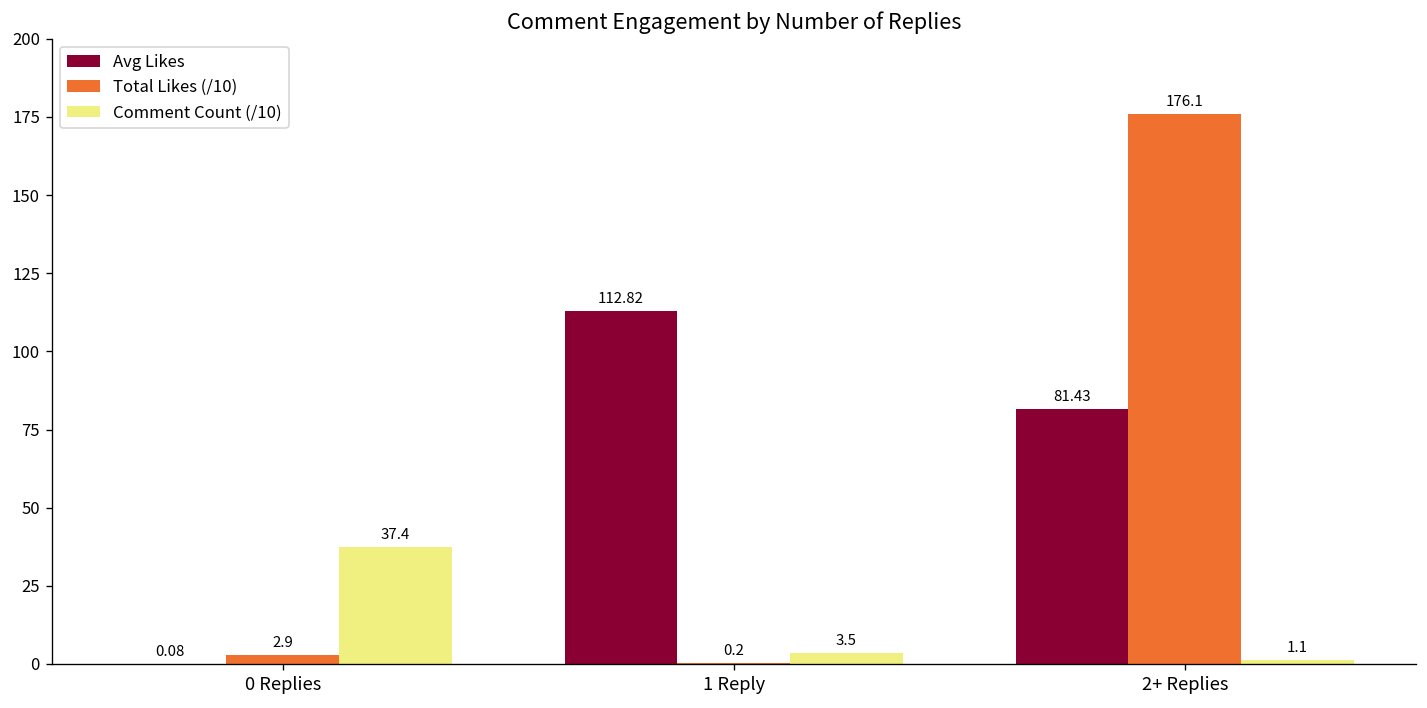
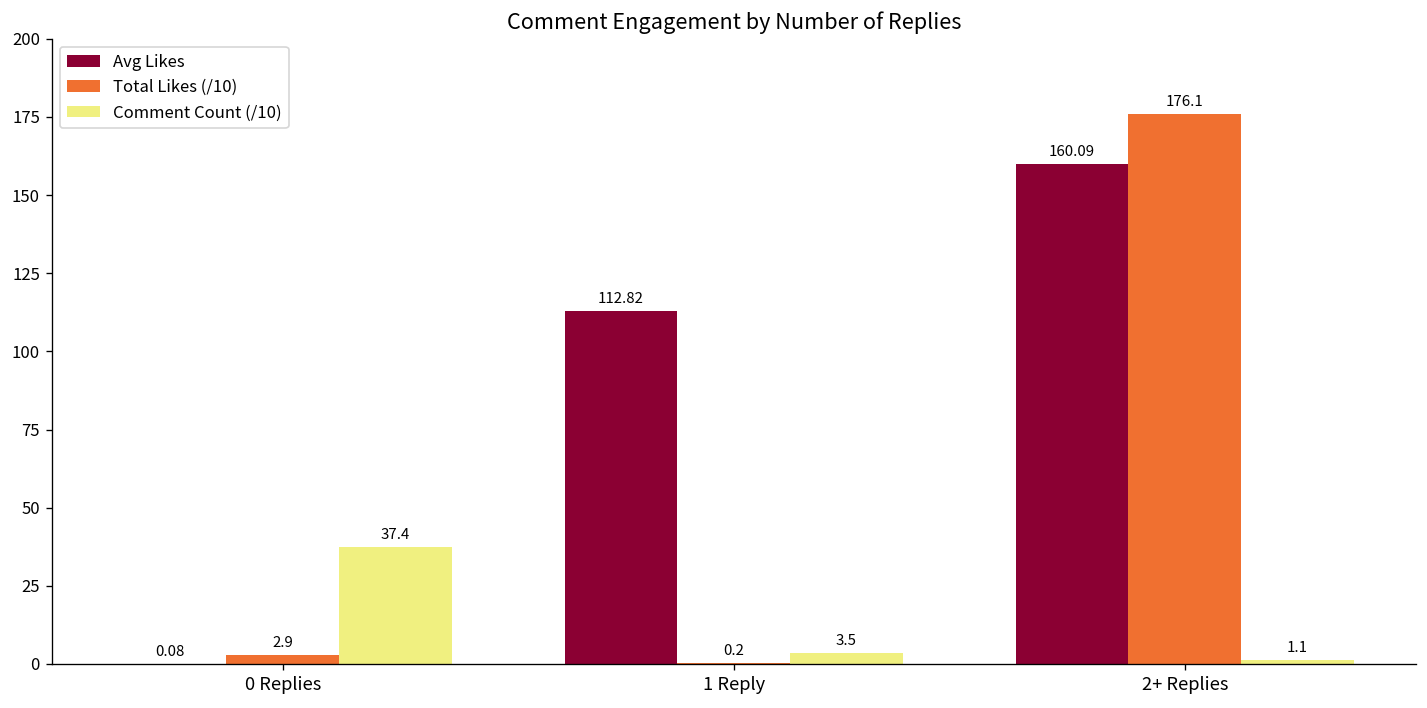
  {
    "Avg Likes": {
      "0 Replies": 0.08,
      "1 Reply": 112.82,
-     "2+ Replies": 81.43
+     "2+ Replies": 160.09
    },
    "Total Likes (/10)": {
      "0 Replies": 2.9,
      "1 Reply": 0.2,
      "2+ Replies": 176.1
    },
    "Comment Count (/10)": {
      "0 Replies": 37.4,
      "1 Reply": 3.5,
      "2+ Replies": 1.1
    }
  }
